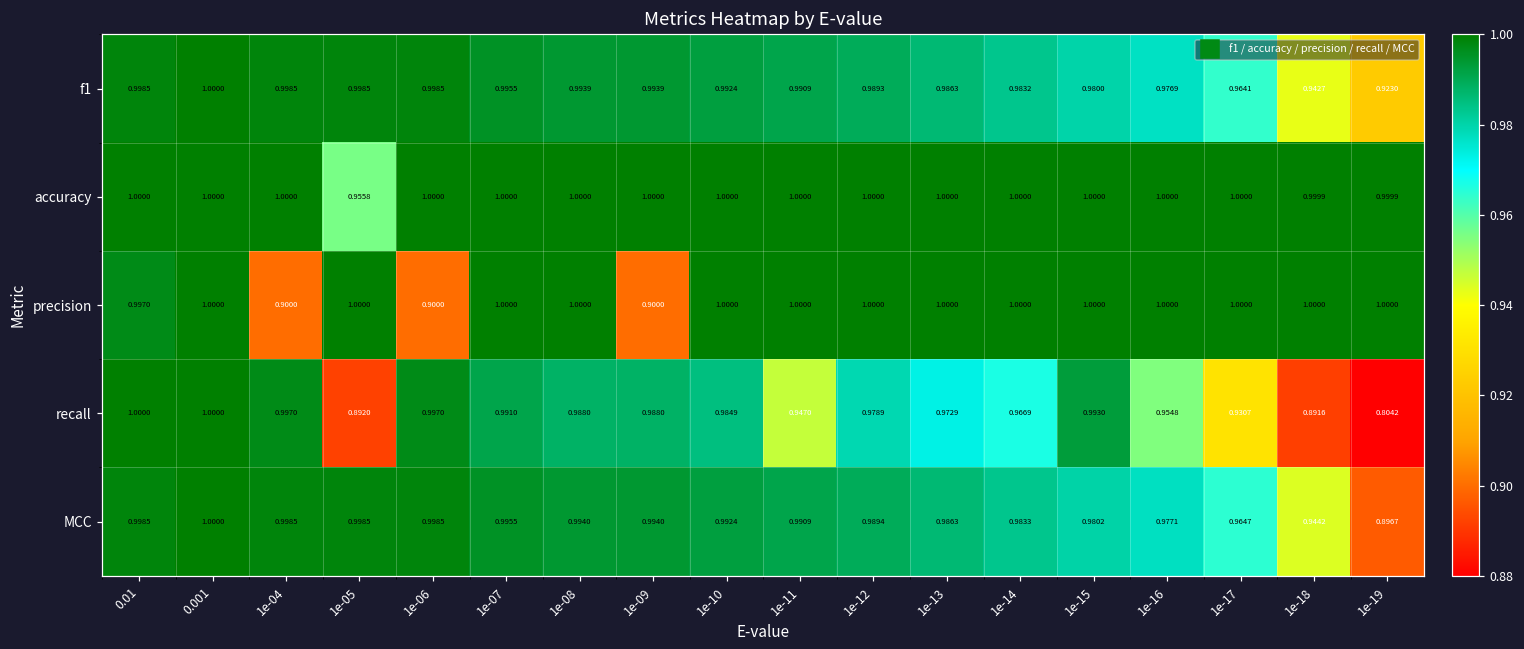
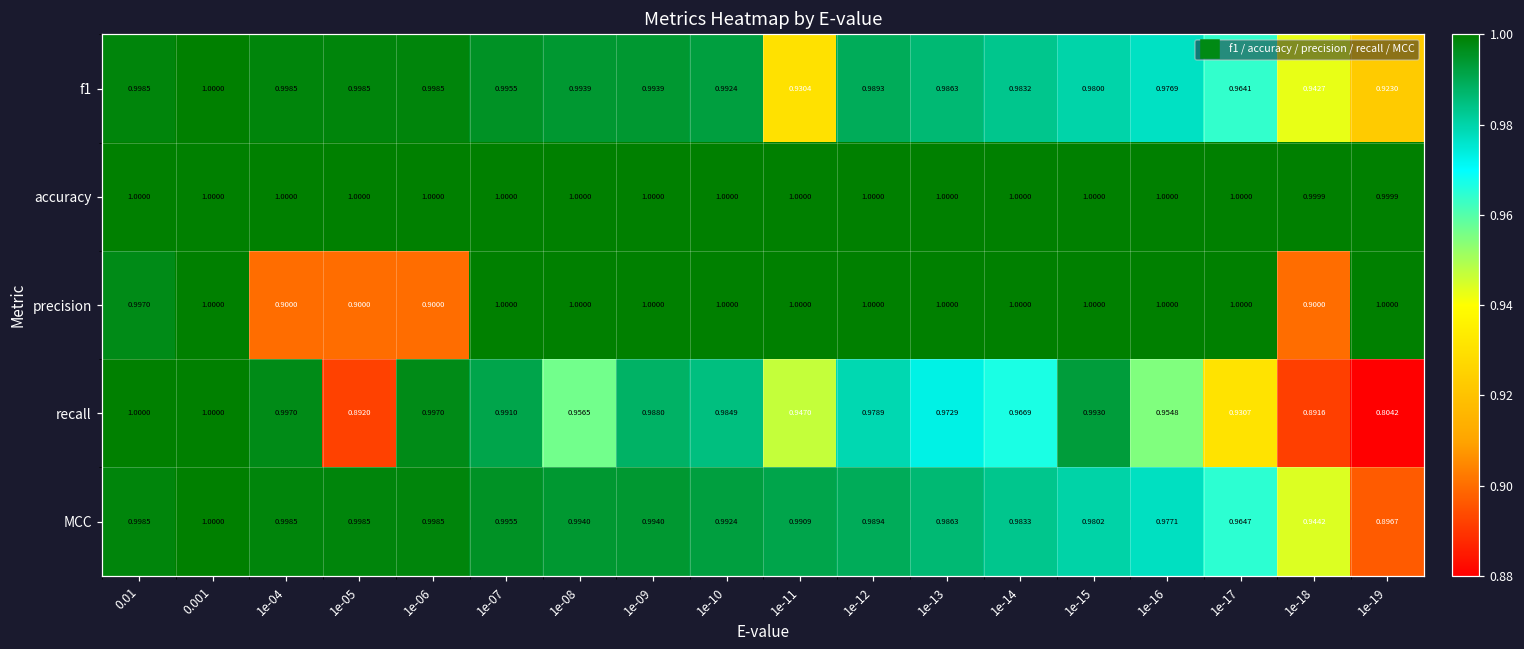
  {
    "f1": {
      "0.01": 0.9985,
      "0.001": 1.0000,
      "1e-04": 0.9985,
      "1e-05": 0.9985,
      "1e-06": 0.9985,
      "1e-07": 0.9955,
      "1e-08": 0.9939,
      "1e-09": 0.9939,
      "1e-10": 0.9924,
-     "1e-11": 0.9909,
+     "1e-11": 0.9304,
      "1e-12": 0.9893,
      "1e-13": 0.9863,
      "1e-14": 0.9832,
      "1e-15": 0.9800,
      "1e-16": 0.9769,
      "1e-17": 0.9641,
      "1e-18": 0.9427,
      "1e-19": 0.9230
    },
    "accuracy": {
      "0.01": 1.0000,
      "0.001": 1.0000,
      "1e-04": 1.0000,
-     "1e-05": 0.9558,
+     "1e-05": 1.0000,
      "1e-06": 1.0000,
      "1e-07": 1.0000,
      "1e-08": 1.0000,
      "1e-09": 1.0000,
      "1e-10": 1.0000,
      "1e-11": 1.0000,
      "1e-12": 1.0000,
      "1e-13": 1.0000,
      "1e-14": 1.0000,
      "1e-15": 1.0000,
      "1e-16": 1.0000,
      "1e-17": 1.0000,
      "1e-18": 0.9999,
      "1e-19": 0.9999
    },
    "precision": {
      "0.01": 0.9970,
      "0.001": 1.0000,
      "1e-04": 0.9000,
-     "1e-05": 1.0000,
+     "1e-05": 0.9000,
      "1e-06": 0.9000,
      "1e-07": 1.0000,
      "1e-08": 1.0000,
-     "1e-09": 0.9000,
+     "1e-09": 1.0000,
      "1e-10": 1.0000,
      "1e-11": 1.0000,
      "1e-12": 1.0000,
      "1e-13": 1.0000,
      "1e-14": 1.0000,
      "1e-15": 1.0000,
      "1e-16": 1.0000,
      "1e-17": 1.0000,
-     "1e-18": 1.0000,
+     "1e-18": 0.9000,
      "1e-19": 1.0000
    },
    "recall": {
      "0.01": 1.0000,
      "0.001": 1.0000,
      "1e-04": 0.9970,
      "1e-05": 0.8920,
      "1e-06": 0.9970,
      "1e-07": 0.9910,
-     "1e-08": 0.9880,
+     "1e-08": 0.9565,
      "1e-09": 0.9880,
      "1e-10": 0.9849,
      "1e-11": 0.9470,
      "1e-12": 0.9789,
      "1e-13": 0.9729,
      "1e-14": 0.9669,
      "1e-15": 0.9930,
      "1e-16": 0.9548,
      "1e-17": 0.9307,
      "1e-18": 0.8916,
      "1e-19": 0.8042
    },
    "MCC": {
      "0.01": 0.9985,
      "0.001": 1.0000,
      "1e-04": 0.9985,
      "1e-05": 0.9985,
      "1e-06": 0.9985,
      "1e-07": 0.9955,
      "1e-08": 0.9940,
      "1e-09": 0.9940,
      "1e-10": 0.9924,
      "1e-11": 0.9909,
      "1e-12": 0.9894,
      "1e-13": 0.9863,
      "1e-14": 0.9833,
      "1e-15": 0.9802,
      "1e-16": 0.9771,
      "1e-17": 0.9647,
      "1e-18": 0.9442,
      "1e-19": 0.8967
    }
  }
